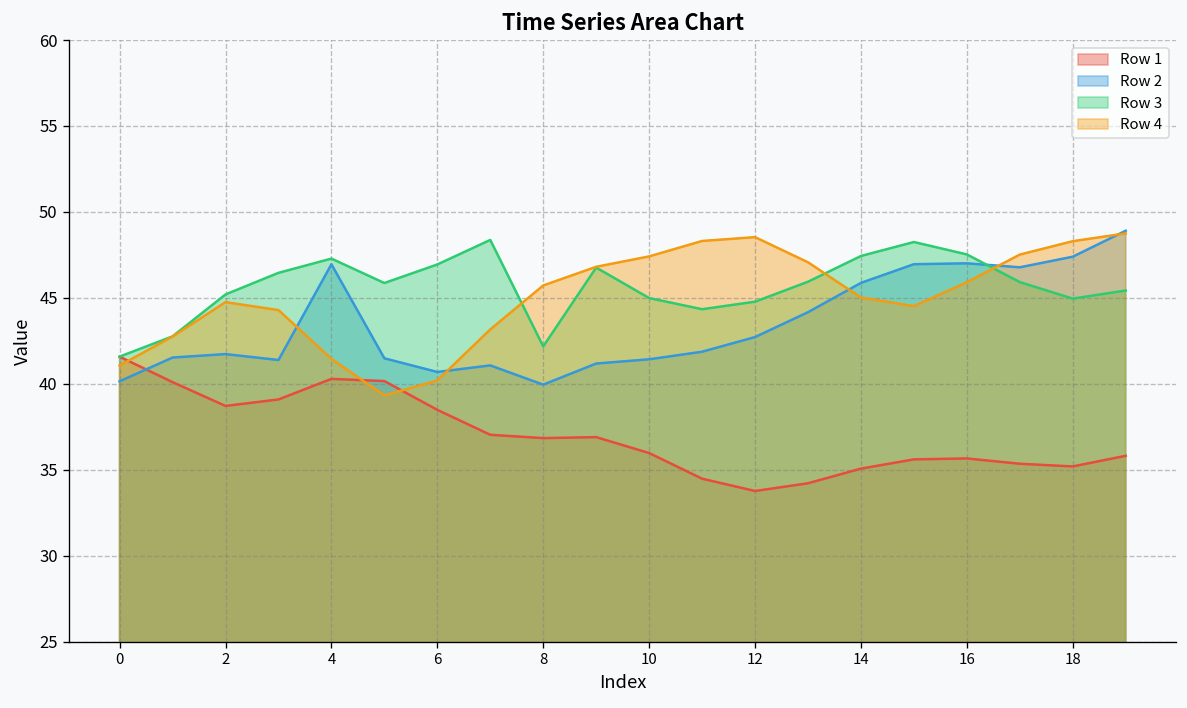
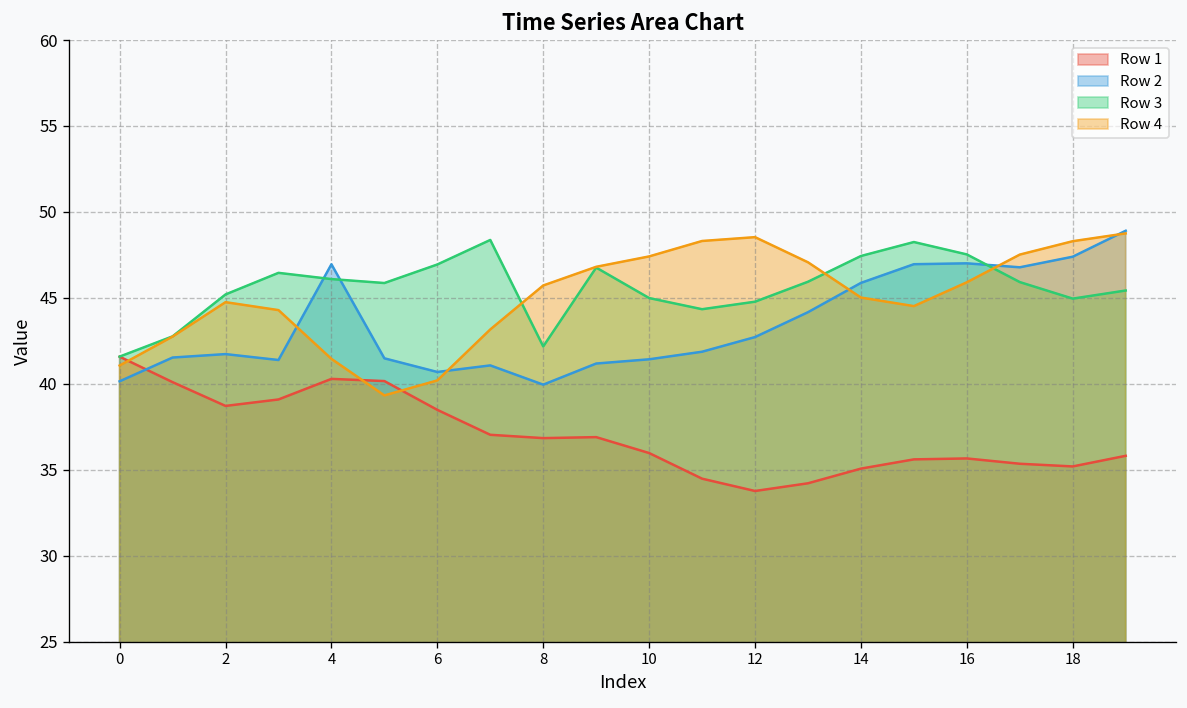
  {
    "Row 2": {
      "0": 40.1,
      "2": 41.7,
      "4": 47.0,
      "6": 40.7,
      "8": 40.0,
      "10": 41.4,
      "12": 42.7,
      "14": 45.9,
      "16": 47.0,
      "18": 47.4
    },
    "Row 3": {
      "2": 45.2,
-     "4": 47.3,
+     "4": 46.1,
      "6": 46.9,
      "8": 42.2,
      "10": 45.0,
      "12": 44.8,
      "14": 47.4,
      "16": 47.5,
      "18": 45.0
    }
  }
